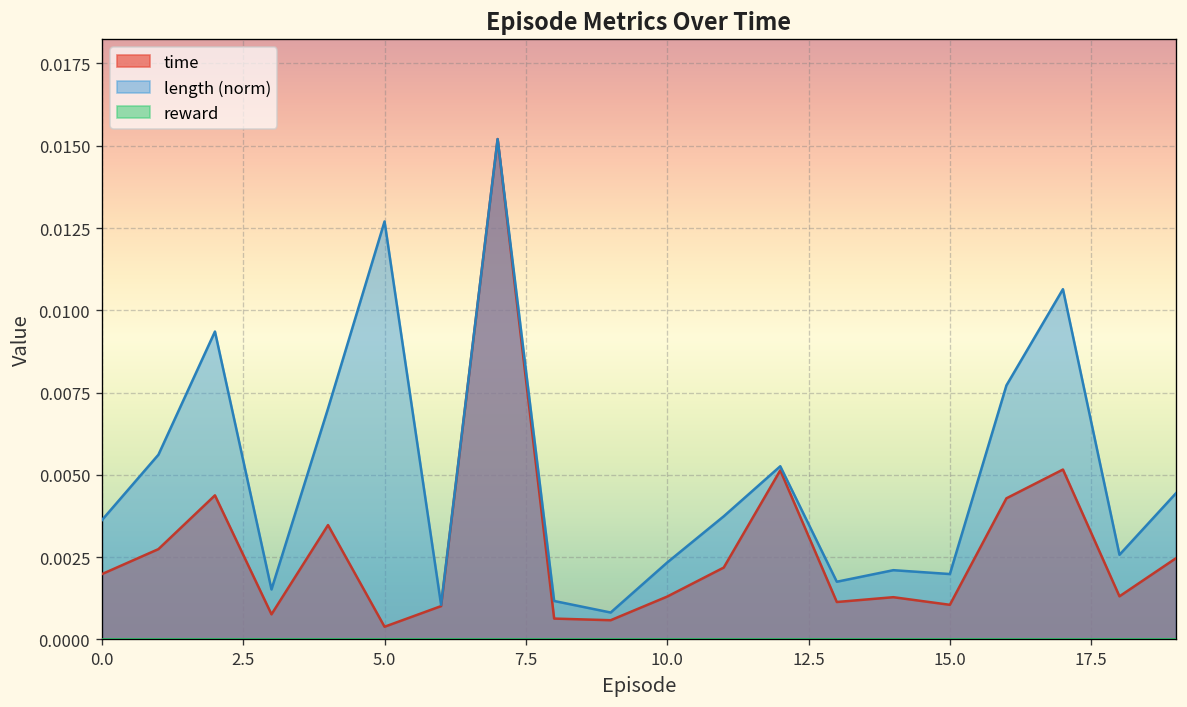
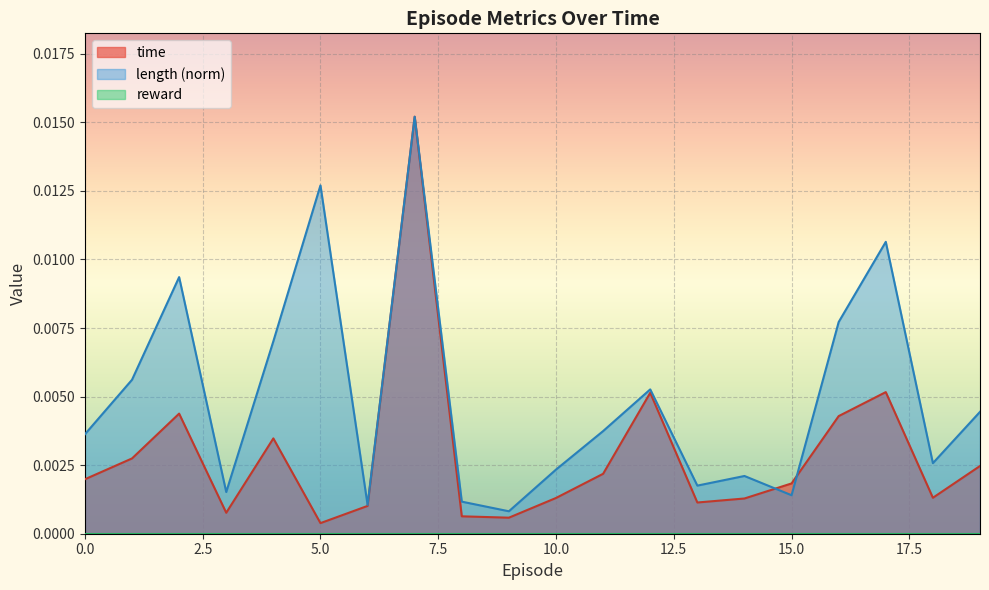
  {
    "time": {
      "0.0": 0.0020,
      "5.0": 0.0004,
      "10.0": 0.0013,
-     "15.0": 0.0011
+     "15.0": 0.0018
    },
    "length (norm)": {
      "0.0": 0.0036,
      "5.0": 0.0127,
      "10.0": 0.0023,
-     "15.0": 0.0020
+     "15.0": 0.0014
    },
    "reward": {
      "0.0": 0.0000,
      "5.0": 0.0000,
      "10.0": 0.0000,
      "15.0": 0.0000
    }
  }
